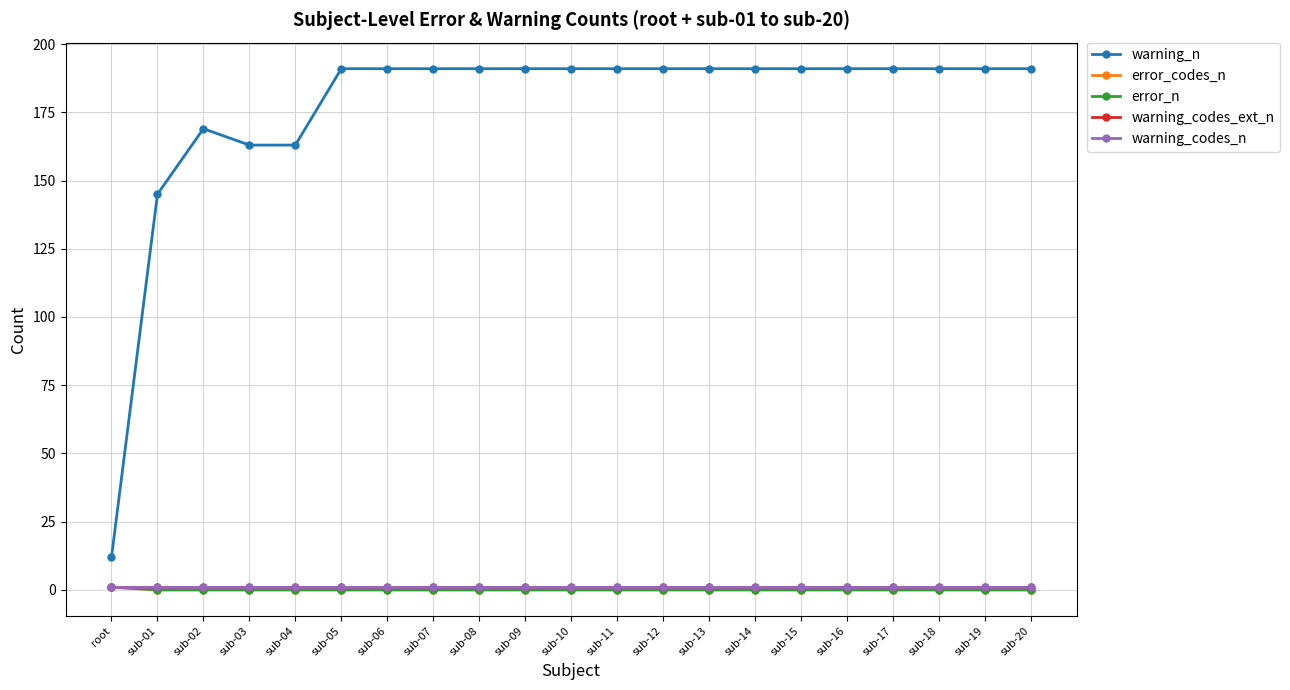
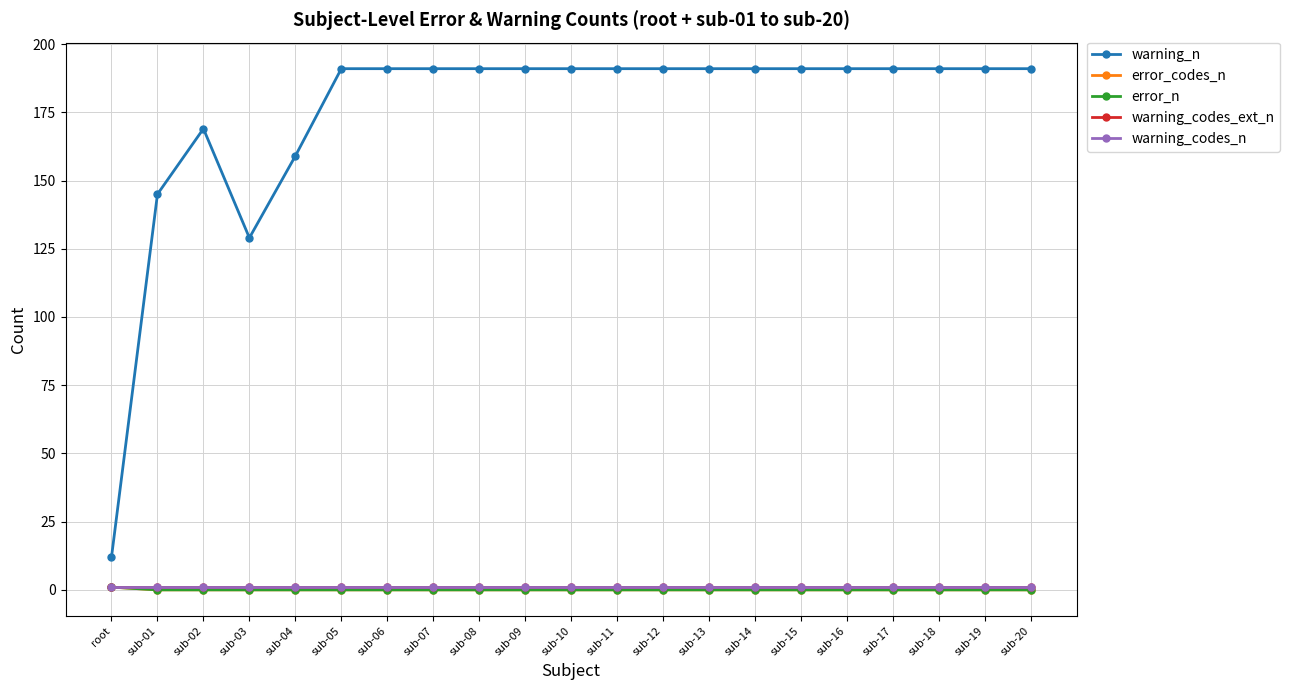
  {
    "warning_n": {
      "root": 12,
      "sub-01": 145,
      "sub-02": 169,
-     "sub-03": 163,
-     "sub-04": 163,
+     "sub-03": 129,
+     "sub-04": 159,
      "sub-05": 191,
      "sub-06": 191,
      "sub-07": 191,
      "sub-08": 191,
      "sub-09": 191,
      "sub-10": 191,
      "sub-11": 191,
      "sub-12": 191,
      "sub-13": 191,
      "sub-14": 191,
      "sub-15": 191,
      "sub-16": 191,
      "sub-17": 191,
      "sub-18": 191,
      "sub-19": 191,
      "sub-20": 191
    },
    "error_n": {
      "sub-01": 0,
      "sub-02": 0,
      "sub-03": 0,
      "sub-04": 0,
      "sub-05": 0,
      "sub-06": 0,
      "sub-07": 0,
      "sub-08": 0,
      "sub-09": 0,
      "sub-10": 0,
      "sub-11": 0,
      "sub-12": 0,
      "sub-13": 0,
      "sub-14": 0,
      "sub-15": 0,
      "sub-16": 0,
      "sub-17": 0,
      "sub-18": 0,
      "sub-19": 0,
      "sub-20": 0
    },
    "warning_codes_n": {
      "sub-01": 1,
      "sub-02": 1,
      "sub-03": 1,
      "sub-04": 1,
      "sub-05": 1,
      "sub-06": 1,
      "sub-07": 1,
      "sub-08": 1,
      "sub-09": 1,
      "sub-10": 1,
      "sub-11": 1,
      "sub-12": 1,
      "sub-13": 1,
      "sub-14": 1,
      "sub-15": 1,
      "sub-16": 1,
      "sub-17": 1,
      "sub-18": 1,
      "sub-19": 1,
      "sub-20": 1
    }
  }
